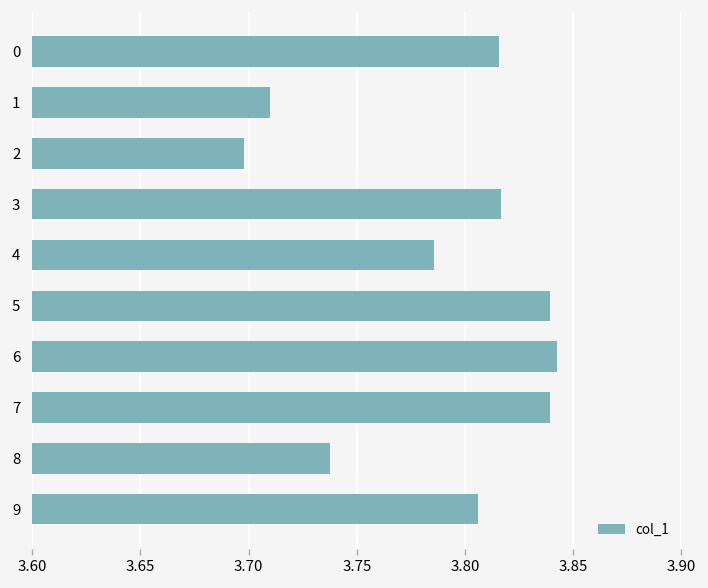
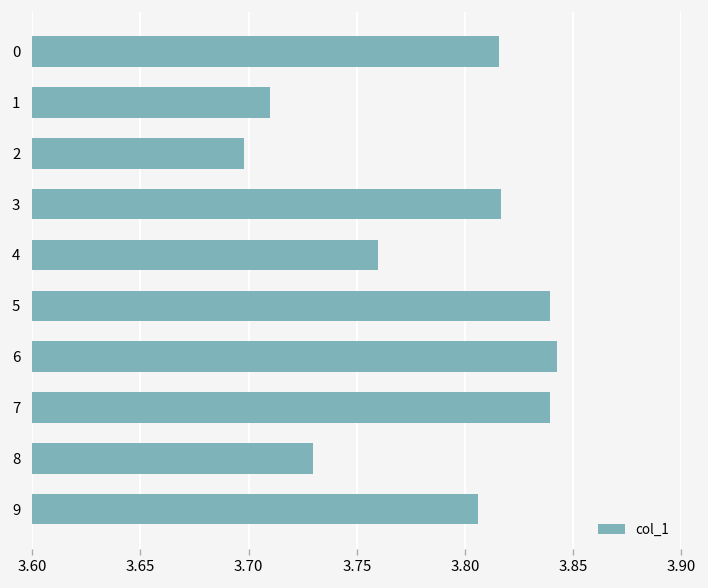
  {
    "0": 3.816,
    "1": 3.710,
    "2": 3.698,
    "3": 3.817,
-   "4": 3.786,
+   "4": 3.760,
    "5": 3.839,
    "6": 3.843,
    "7": 3.839,
-   "8": 3.738,
+   "8": 3.730,
    "9": 3.806
  }
